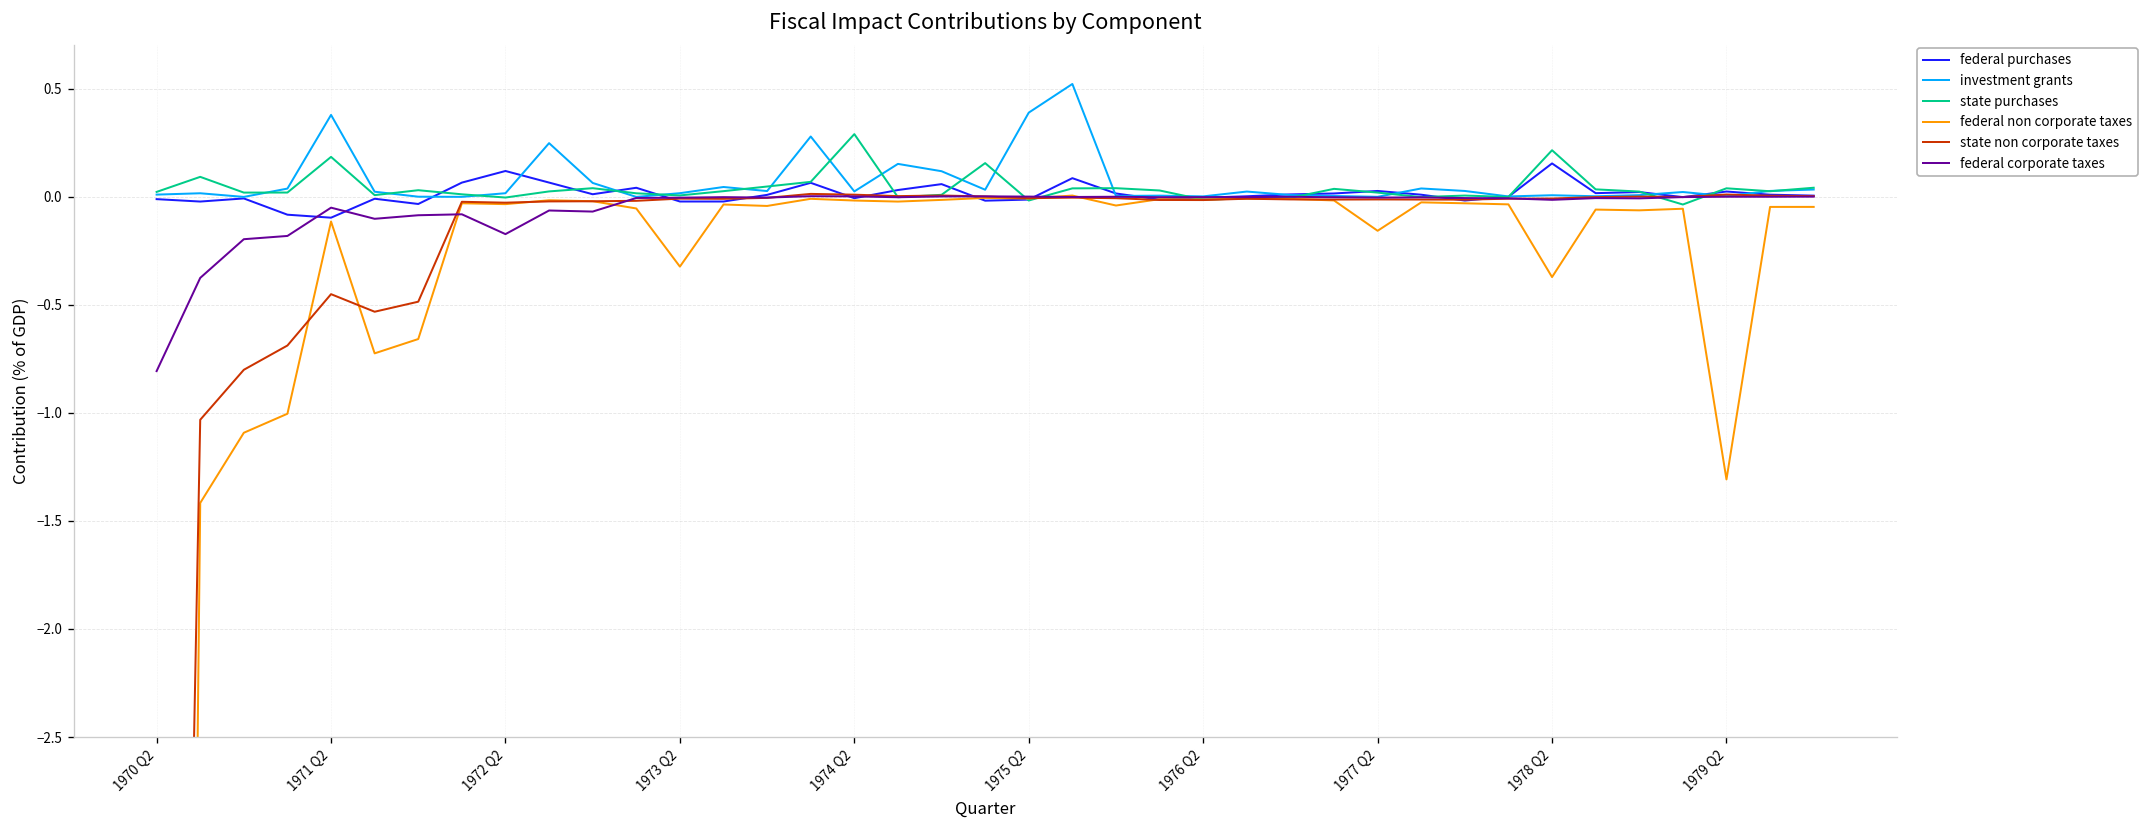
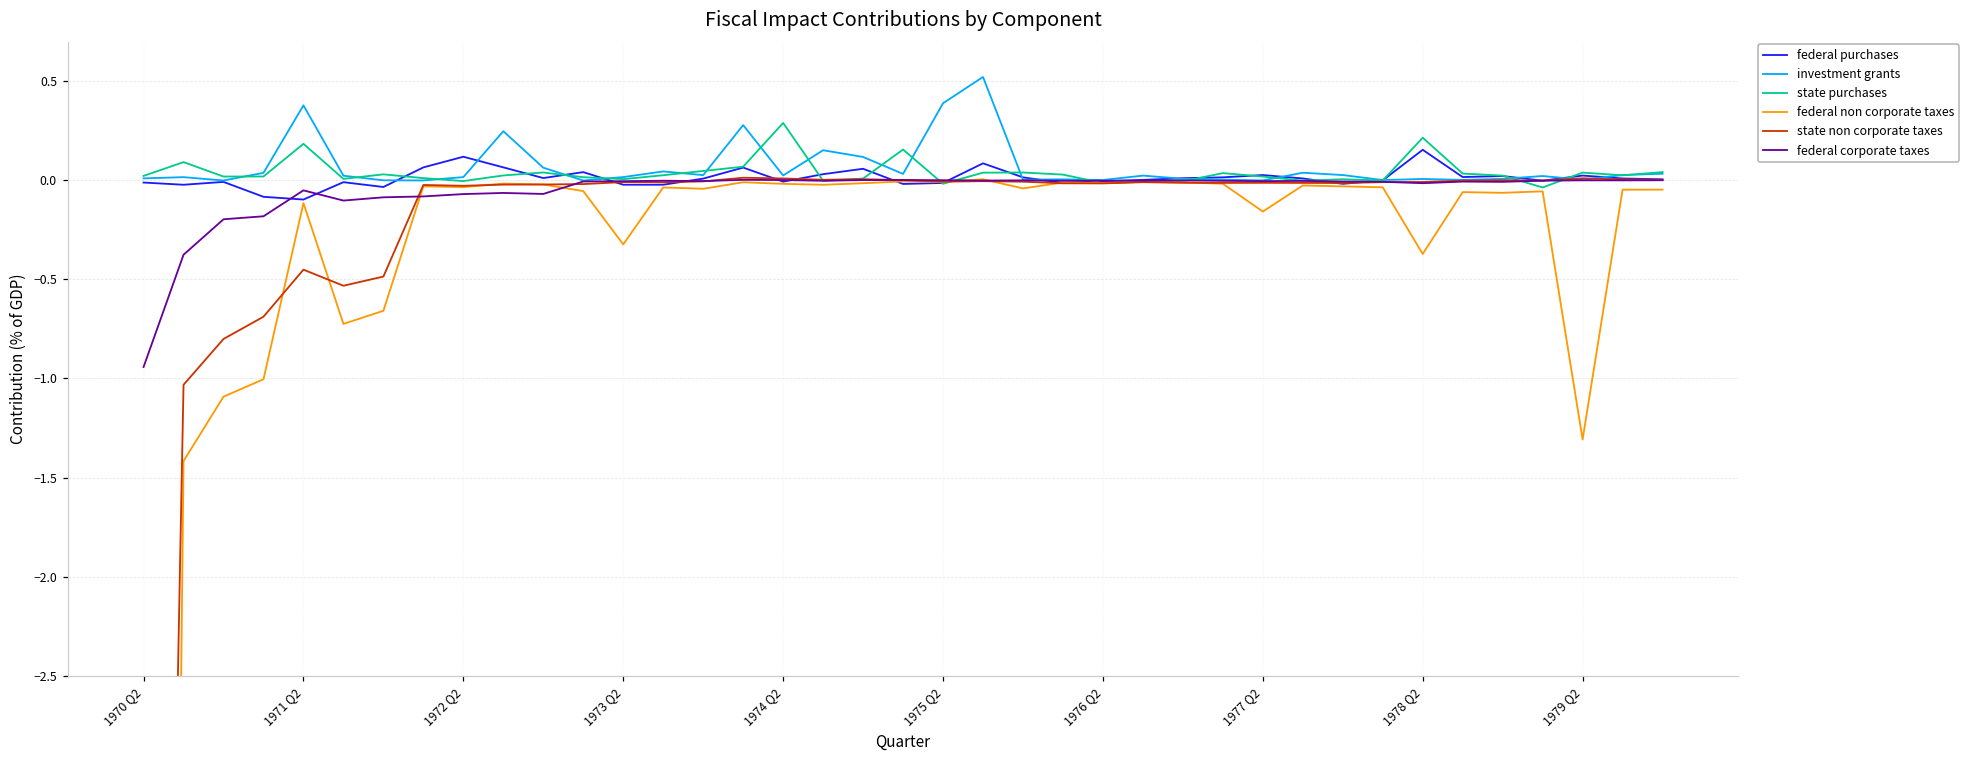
  {
    "federal purchases": {
      "1970 Q2": -0.01,
      "1971 Q2": -0.10,
      "1972 Q2": 0.12,
      "1978 Q2": 0.15
    },
    "investment grants": {
      "1971 Q2": 0.38,
      "1972 Q2": 0.02,
      "1974 Q2": 0.02,
      "1975 Q2": 0.39,
      "1978 Q2": 0.01
    },
    "state purchases": {
      "1971 Q2": 0.18,
      "1972 Q2": 0.00,
      "1974 Q2": 0.29,
      "1978 Q2": 0.22,
      "1979 Q2": 0.04
    },
    "federal non corporate taxes": {
      "1971 Q2": -0.11,
      "1973 Q2": -0.32,
      "1977 Q2": -0.16,
      "1978 Q2": -0.37,
      "1979 Q2": -1.31
    },
    "state non corporate taxes": {
      "1971 Q2": -0.45
    },
    "federal corporate taxes": {
-     "1970 Q2": -0.81,
+     "1970 Q2": -0.94,
      "1971 Q2": -0.05,
-     "1972 Q2": -0.17
+     "1972 Q2": -0.07
    }
  }
